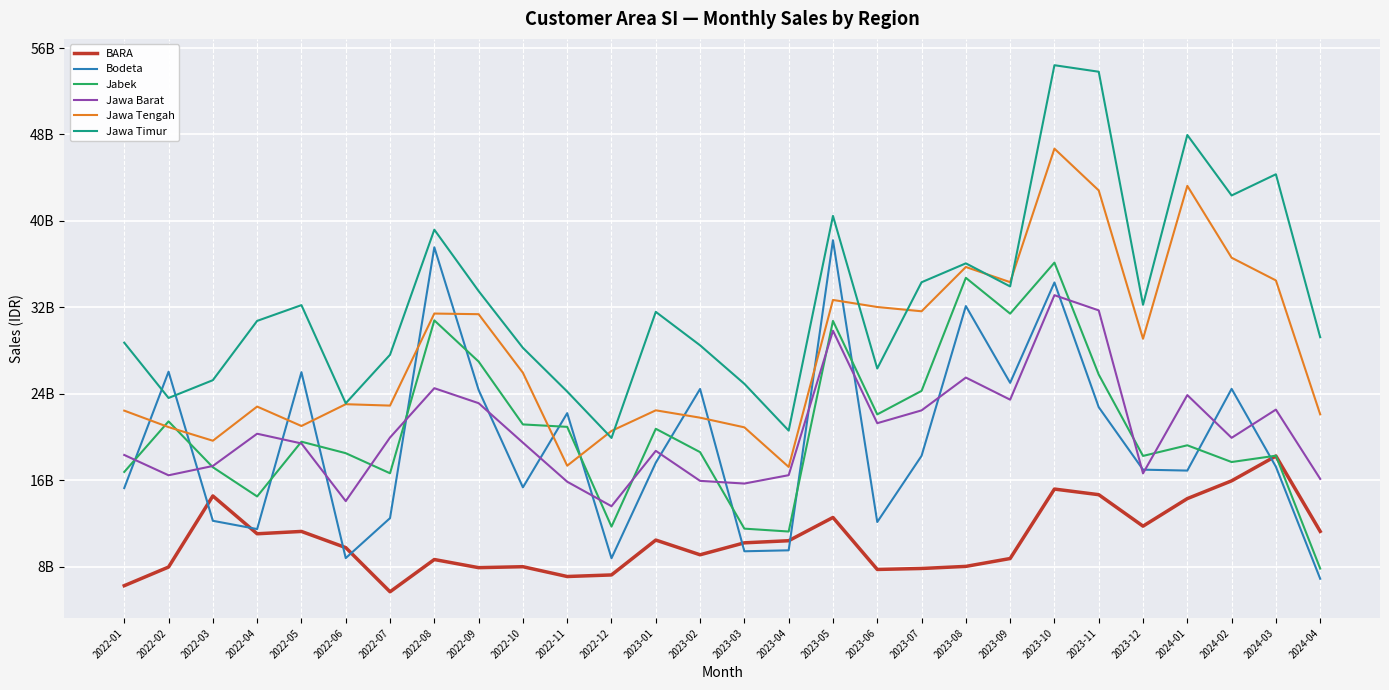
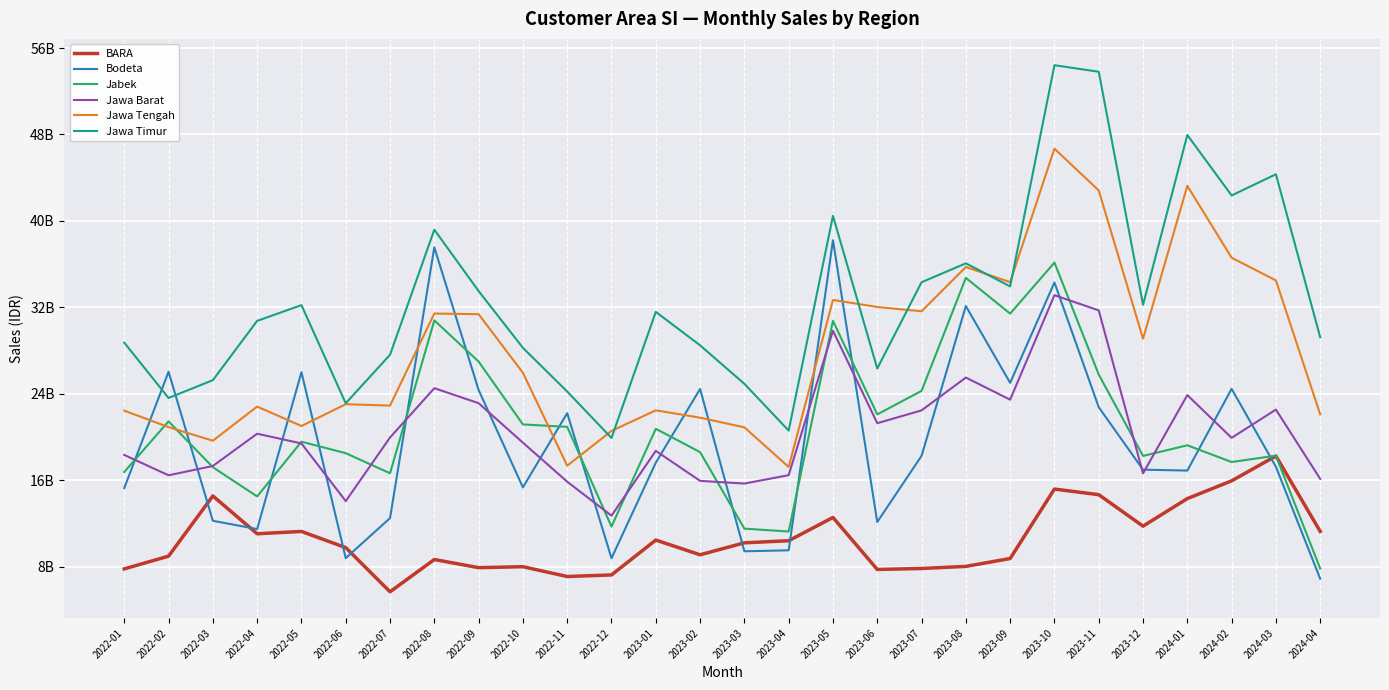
  {
    "BARA": {
-     "2022-01": 6200000000,
-     "2022-02": 8000000000,
+     "2022-01": 7800000000,
+     "2022-02": 9000000000,
      "2022-03": 14500000000,
      "2022-04": 11000000000,
      "2022-05": 11300000000,
      "2022-06": 9800000000,
      "2022-07": 5700000000,
      "2022-08": 8700000000,
      "2022-09": 7900000000,
      "2022-10": 8000000000,
      "2022-11": 7100000000,
      "2022-12": 7200000000,
      "2023-01": 10500000000,
      "2023-02": 9100000000,
      "2023-03": 10200000000,
      "2023-04": 10400000000,
      "2023-05": 12500000000,
      "2023-06": 7700000000,
      "2023-07": 7800000000,
      "2023-08": 8000000000,
      "2023-09": 8700000000,
      "2023-10": 15200000000,
      "2023-11": 14700000000,
      "2023-12": 11700000000,
      "2024-01": 14300000000,
      "2024-02": 15900000000,
      "2024-04": 11300000000
    },
    "Bodeta": {
      "2022-01": 15300000000,
      "2022-02": 26000000000,
      "2022-03": 12200000000,
      "2022-04": 11500000000,
      "2022-05": 26000000000,
      "2022-06": 8800000000,
      "2022-07": 12500000000,
      "2022-08": 37600000000,
      "2022-09": 24300000000,
      "2022-10": 15300000000,
      "2022-11": 22200000000,
      "2022-12": 8800000000,
      "2023-01": 17600000000,
      "2023-02": 24400000000,
      "2023-03": 9400000000,
      "2023-04": 9500000000,
      "2023-05": 38200000000,
      "2023-06": 12100000000,
      "2023-07": 18200000000,
      "2023-08": 32100000000,
      "2023-09": 25000000000,
      "2023-10": 34300000000,
      "2023-11": 22800000000,
      "2023-12": 17000000000,
      "2024-01": 16900000000,
      "2024-02": 24500000000,
      "2024-03": 17200000000,
      "2024-04": 6900000000
    },
    "Jawa Barat": {
      "2022-01": 18300000000,
      "2022-02": 16500000000,
      "2022-04": 20300000000,
      "2022-06": 14100000000,
      "2022-07": 19900000000,
      "2022-08": 24500000000,
      "2022-09": 23100000000,
      "2022-10": 19500000000,
      "2022-11": 15900000000,
-     "2022-12": 13600000000,
+     "2022-12": 12700000000,
      "2023-01": 18700000000,
      "2023-02": 15900000000,
      "2023-03": 15700000000,
      "2023-04": 16500000000,
      "2023-05": 29800000000,
      "2023-06": 21300000000,
      "2023-07": 22500000000,
      "2023-08": 25500000000,
      "2023-09": 23400000000,
      "2023-10": 33100000000,
      "2023-11": 31700000000,
      "2023-12": 16600000000,
      "2024-01": 23900000000,
      "2024-02": 19900000000,
      "2024-03": 22500000000,
      "2024-04": 16100000000
    },
    "Jawa Tengah": {
      "2022-01": 22400000000,
      "2022-02": 20900000000,
      "2022-03": 19600000000,
      "2022-04": 22800000000,
      "2022-05": 21000000000,
      "2022-07": 22900000000,
      "2022-08": 31400000000,
      "2022-09": 31400000000,
      "2022-10": 25900000000,
      "2022-11": 17300000000,
      "2022-12": 20600000000,
      "2023-01": 22500000000,
      "2023-02": 21800000000,
      "2023-03": 20900000000,
      "2023-04": 17200000000,
      "2023-05": 32700000000,
      "2023-06": 32000000000,
      "2023-07": 31600000000,
      "2023-08": 35700000000,
      "2023-09": 34300000000,
      "2023-10": 46700000000,
      "2023-11": 42800000000,
      "2023-12": 29100000000,
      "2024-01": 43200000000,
      "2024-02": 36600000000,
      "2024-03": 34500000000,
      "2024-04": 22100000000
    }
  }
